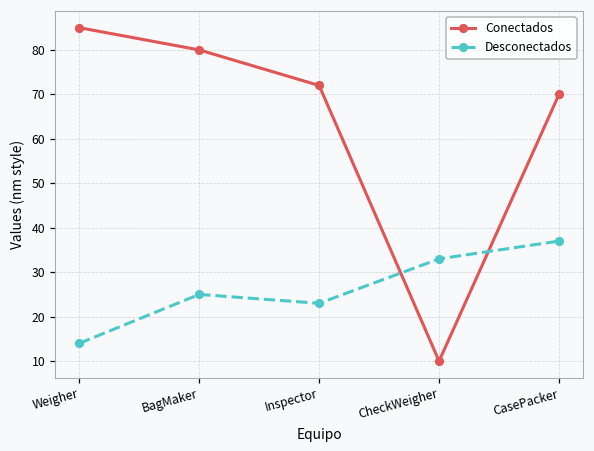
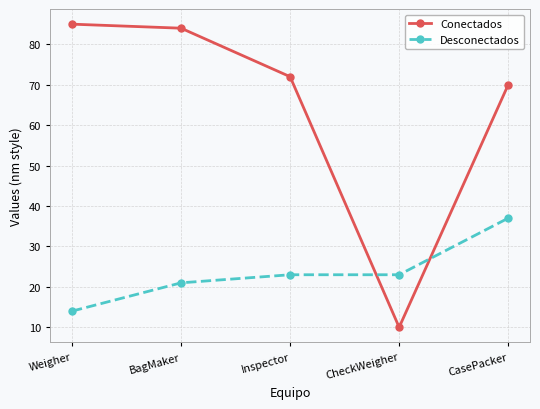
  {
    "Conectados": {
      "Weigher": 85,
-     "BagMaker": 80,
+     "BagMaker": 84,
      "Inspector": 72,
      "CheckWeigher": 10,
      "CasePacker": 70
    },
    "Desconectados": {
      "Weigher": 14,
-     "BagMaker": 25,
+     "BagMaker": 21,
      "Inspector": 23,
-     "CheckWeigher": 33,
+     "CheckWeigher": 23,
      "CasePacker": 37
    }
  }
